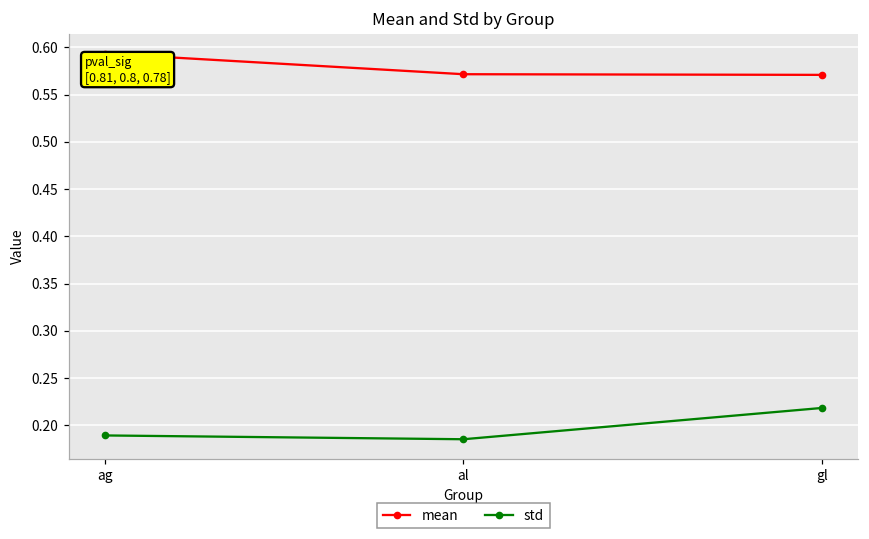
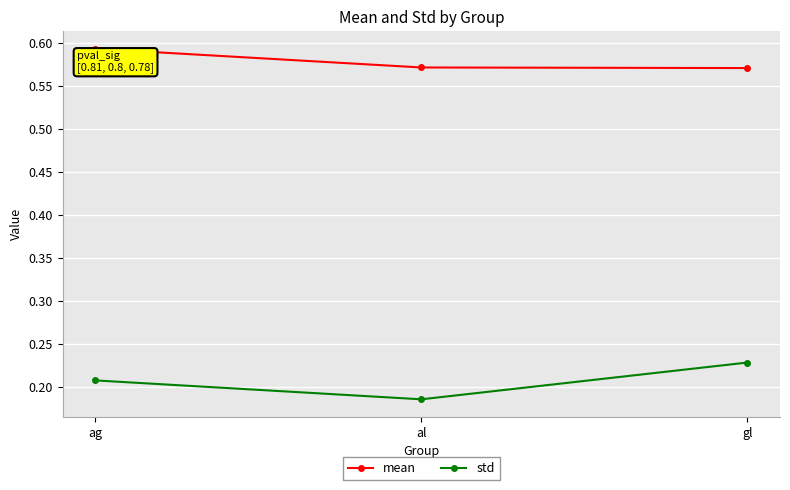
  {
    "mean": {
      "al": 0.57,
      "gl": 0.57
    },
    "std": {
-     "ag": 0.19,
+     "ag": 0.21,
      "al": 0.19,
-     "gl": 0.22
+     "gl": 0.23
    }
  }
